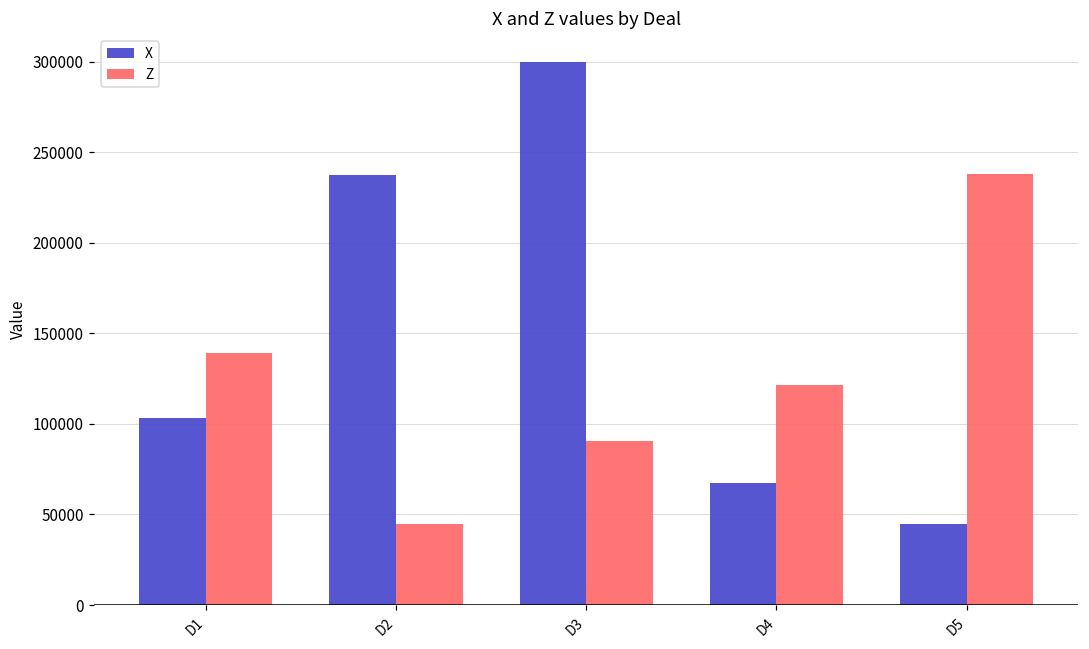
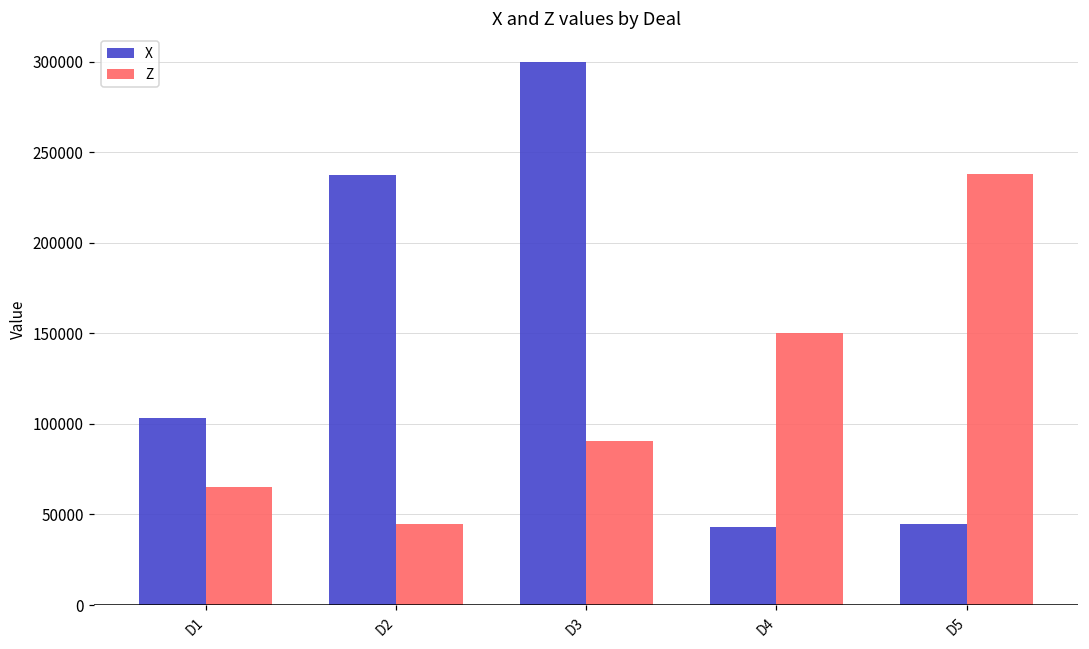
  {
    "X": {
      "D1": 103000,
      "D2": 237000,
      "D3": 300000,
-     "D4": 67000,
+     "D4": 43000,
      "D5": 45000
    },
    "Z": {
-     "D1": 139000,
+     "D1": 65000,
      "D2": 45000,
      "D3": 91000,
-     "D4": 121000,
+     "D4": 150000,
      "D5": 238000
    }
  }
